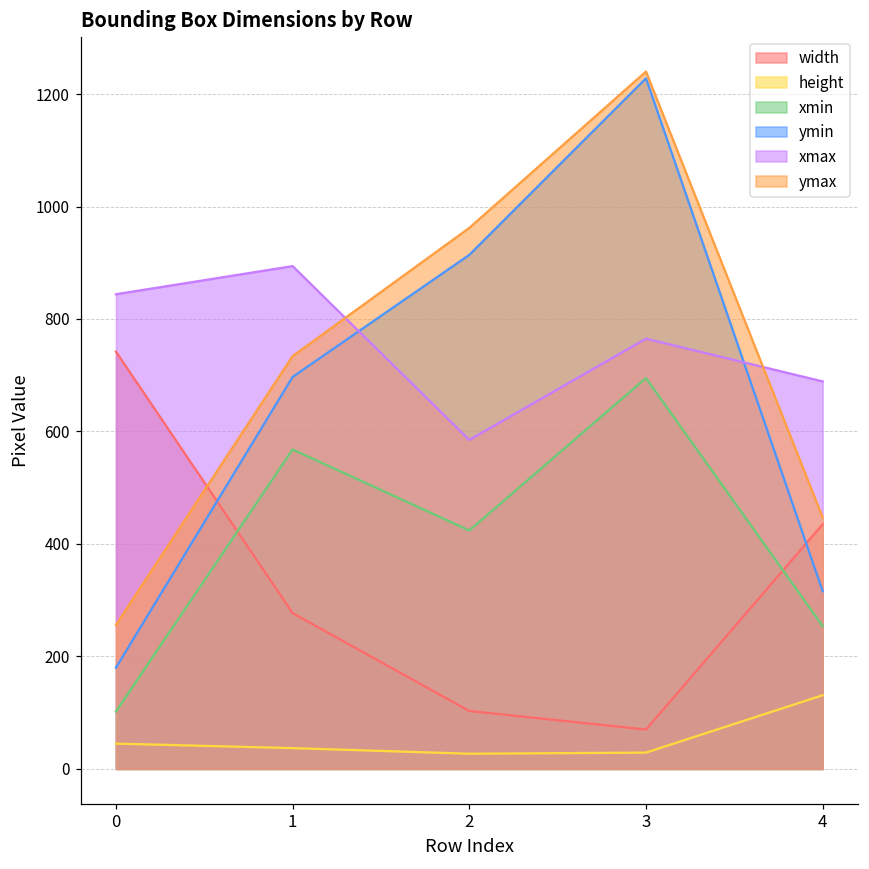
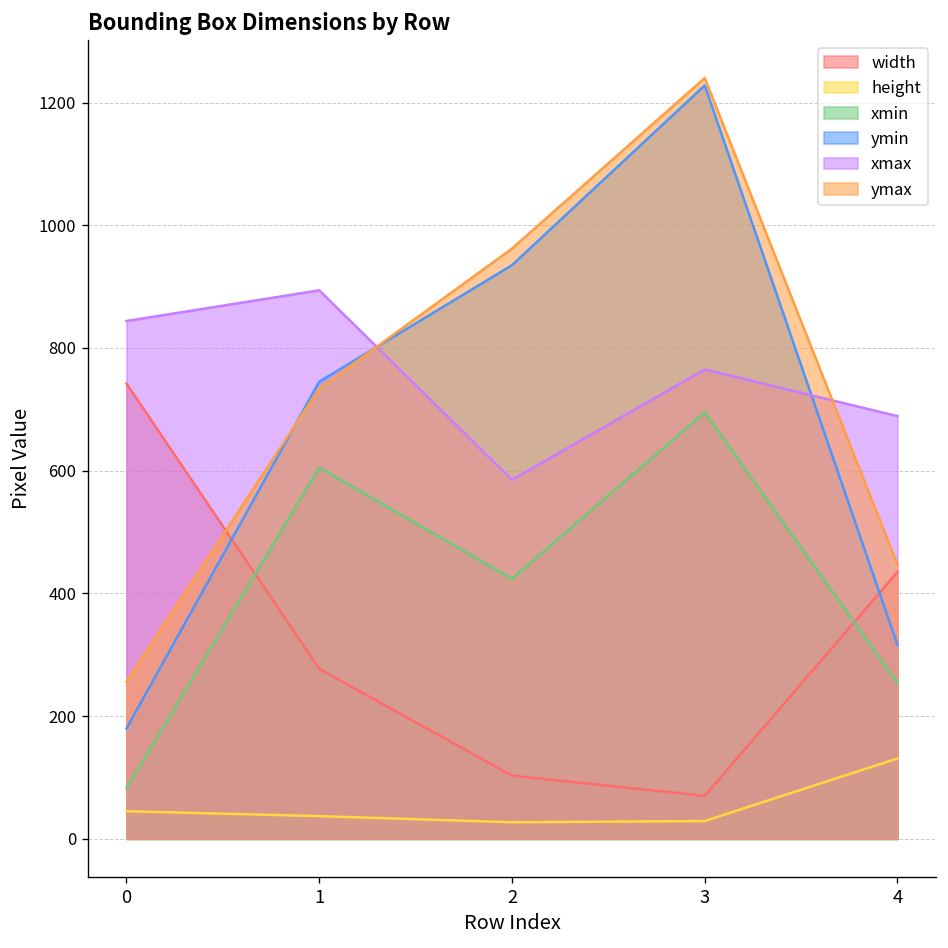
  {
    "xmin": {
-     "0": 100,
-     "1": 570,
+     "0": 80,
+     "1": 610,
      "2": 420,
      "3": 700,
      "4": 250
    },
    "ymin": {
      "0": 180,
-     "1": 700,
-     "2": 910,
+     "1": 750,
+     "2": 940,
      "3": 1230,
      "4": 320
    },
    "xmax": {
      "0": 840,
      "1": 890,
      "2": 590,
      "3": 770,
      "4": 690
    }
  }
